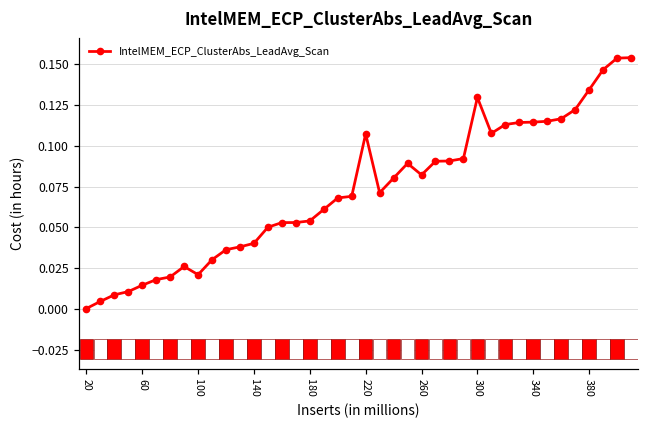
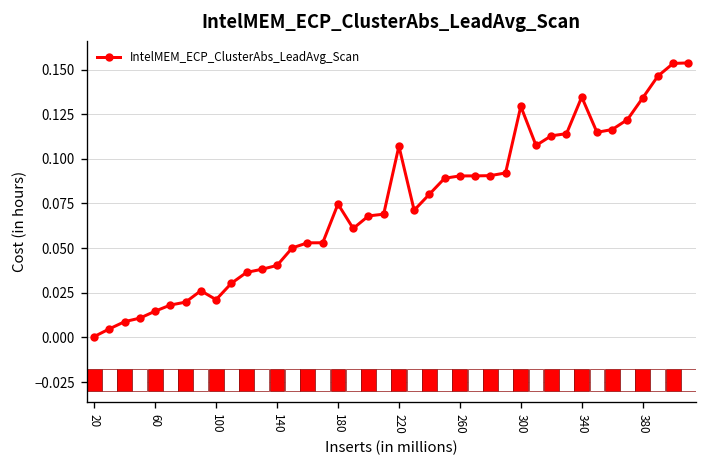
  {
    "20": 0.000,
    "60": 0.015,
    "100": 0.021,
    "140": 0.040,
-   "180": 0.054,
+   "180": 0.075,
    "220": 0.107,
-   "260": 0.082,
+   "260": 0.090,
    "300": 0.129,
-   "340": 0.114,
+   "340": 0.135,
    "380": 0.134
  }
